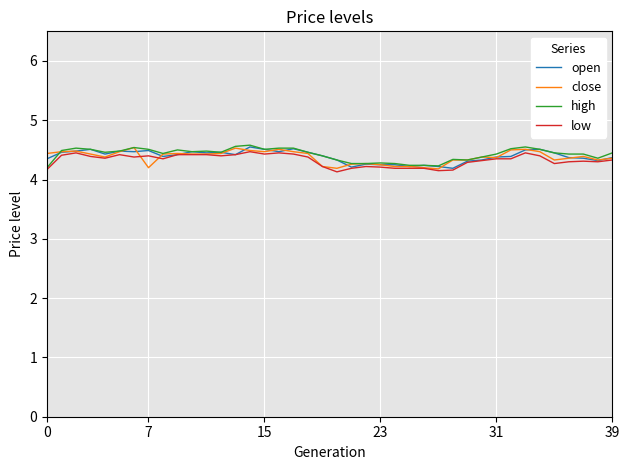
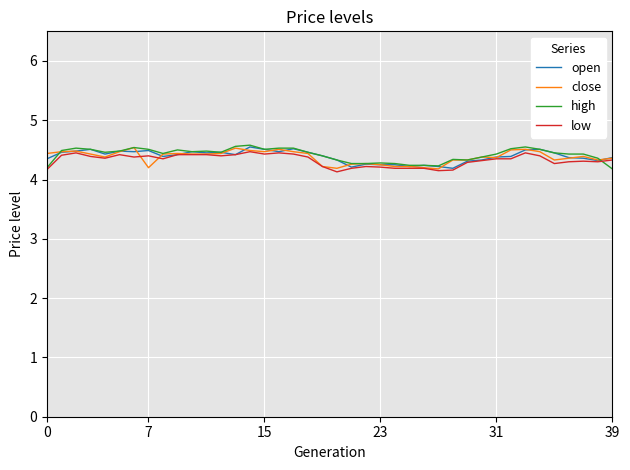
  {
    "open": {
      "0": 4.4
    },
    "close": {
      "0": 4.4,
      "7": 4.2
    },
    "high": {
      "31": 4.4,
-     "39": 4.5
+     "39": 4.2
    },
    "low": {
      "7": 4.4
    }
  }
